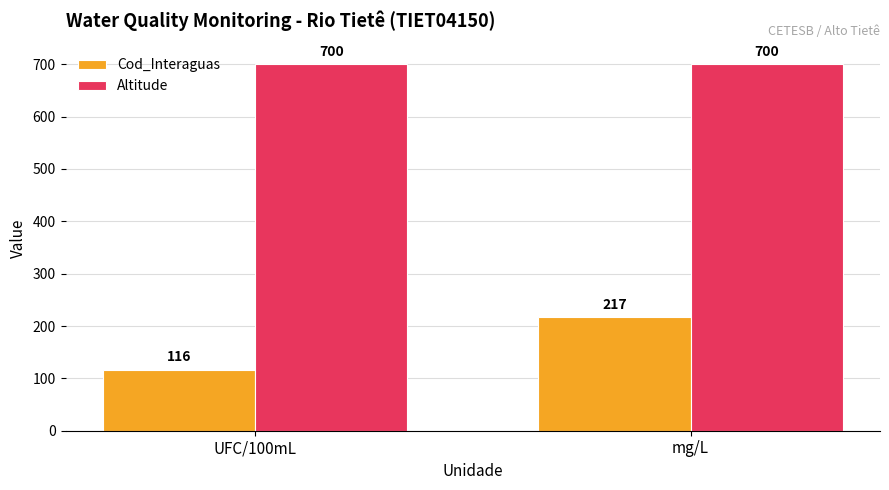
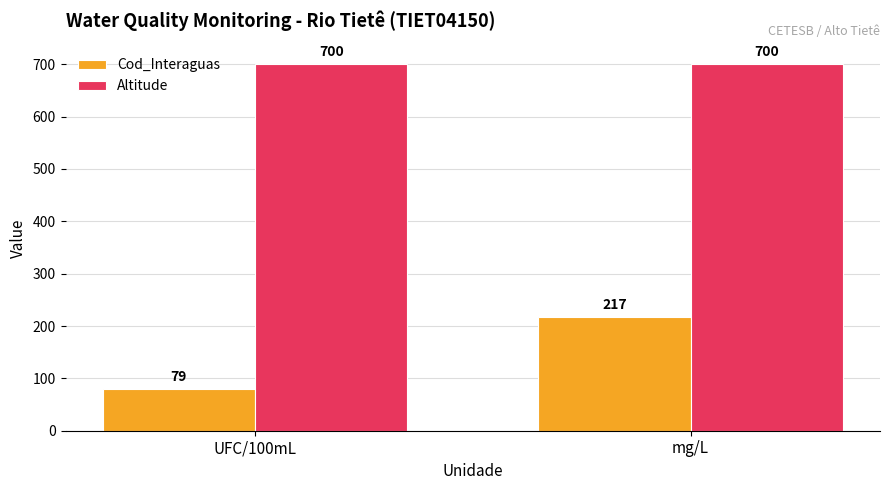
  {
    "Cod_Interaguas": {
-     "UFC/100mL": 116,
+     "UFC/100mL": 79,
      "mg/L": 217
    },
    "Altitude": {
      "UFC/100mL": 700,
      "mg/L": 700
    }
  }
